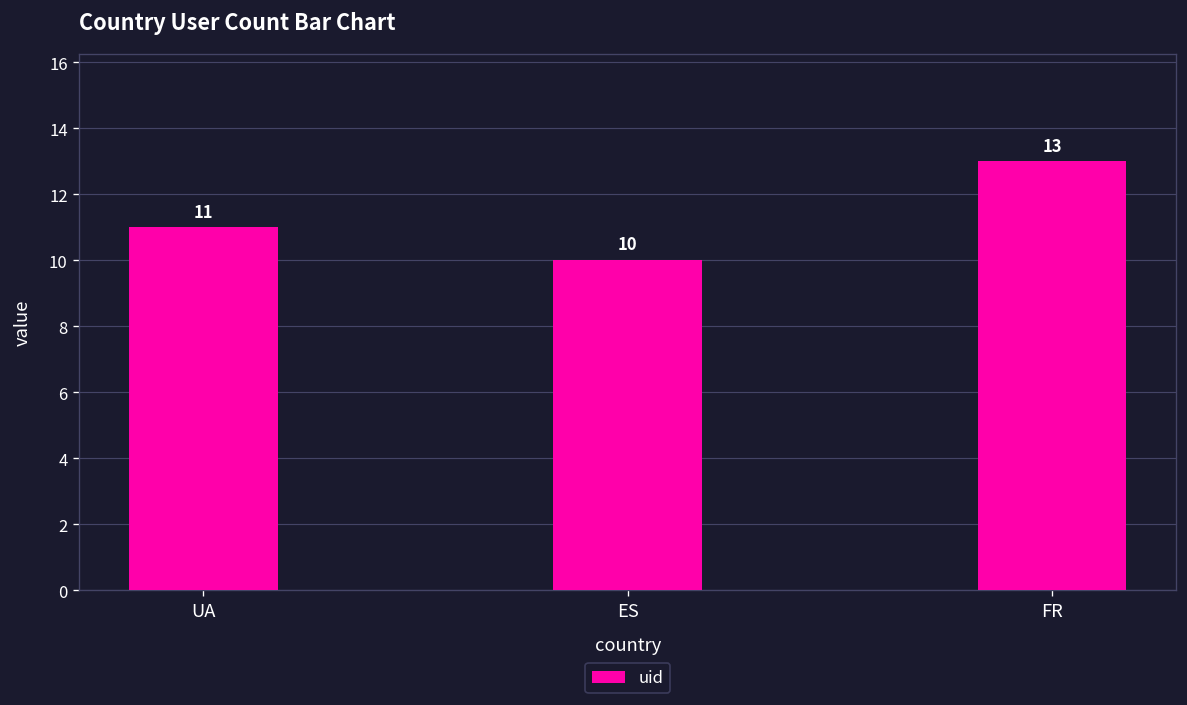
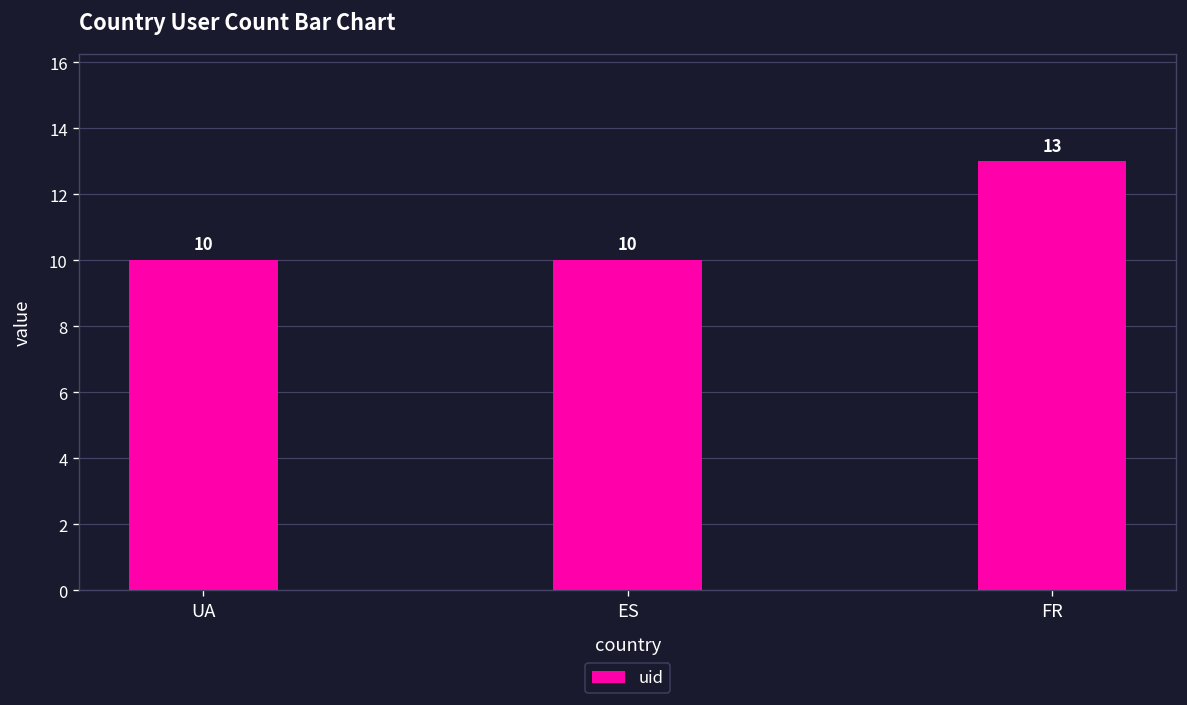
  {
-   "UA": 11,
+   "UA": 10,
    "ES": 10,
    "FR": 13
  }
